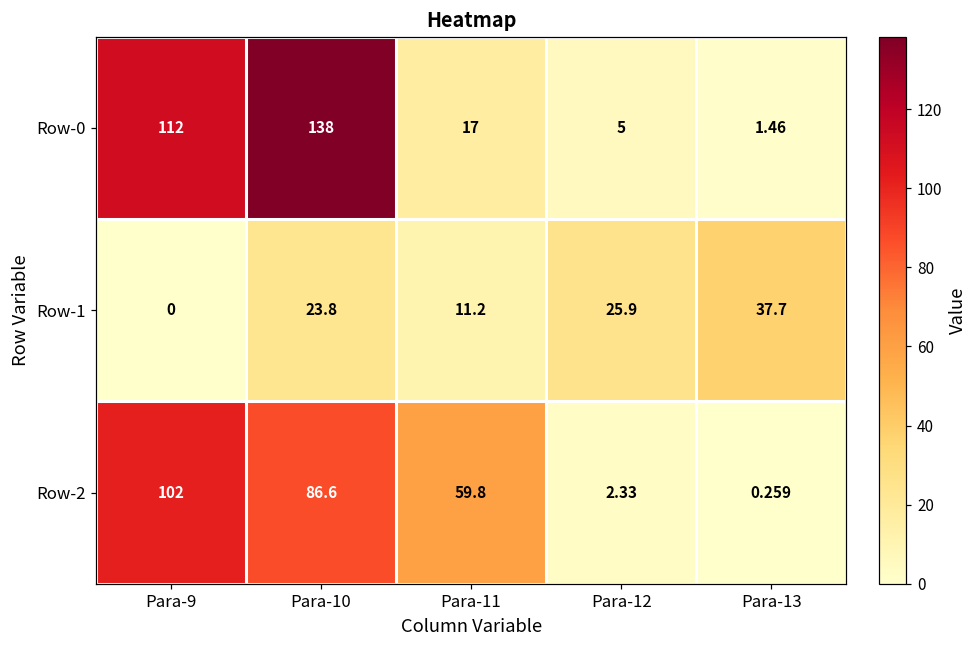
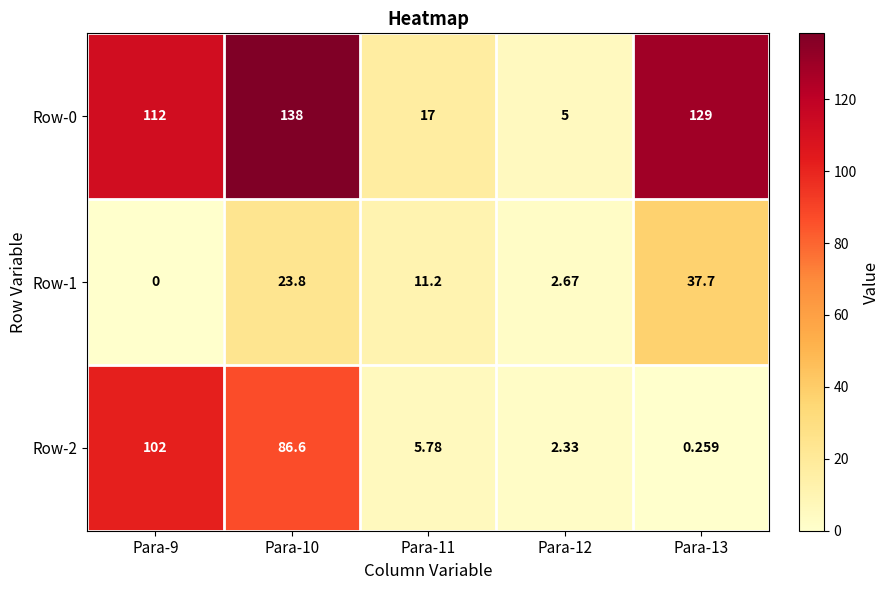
  {
    "Row-0": {
      "Para-9": 112,
      "Para-10": 138,
      "Para-11": 17,
      "Para-12": 5,
-     "Para-13": 1.46
+     "Para-13": 129
    },
    "Row-1": {
      "Para-9": 0,
      "Para-10": 23.8,
      "Para-11": 11.2,
-     "Para-12": 25.9,
+     "Para-12": 2.67,
      "Para-13": 37.7
    },
    "Row-2": {
      "Para-9": 102,
      "Para-10": 86.6,
-     "Para-11": 59.8,
+     "Para-11": 5.78,
      "Para-12": 2.33,
      "Para-13": 0.259
    }
  }
